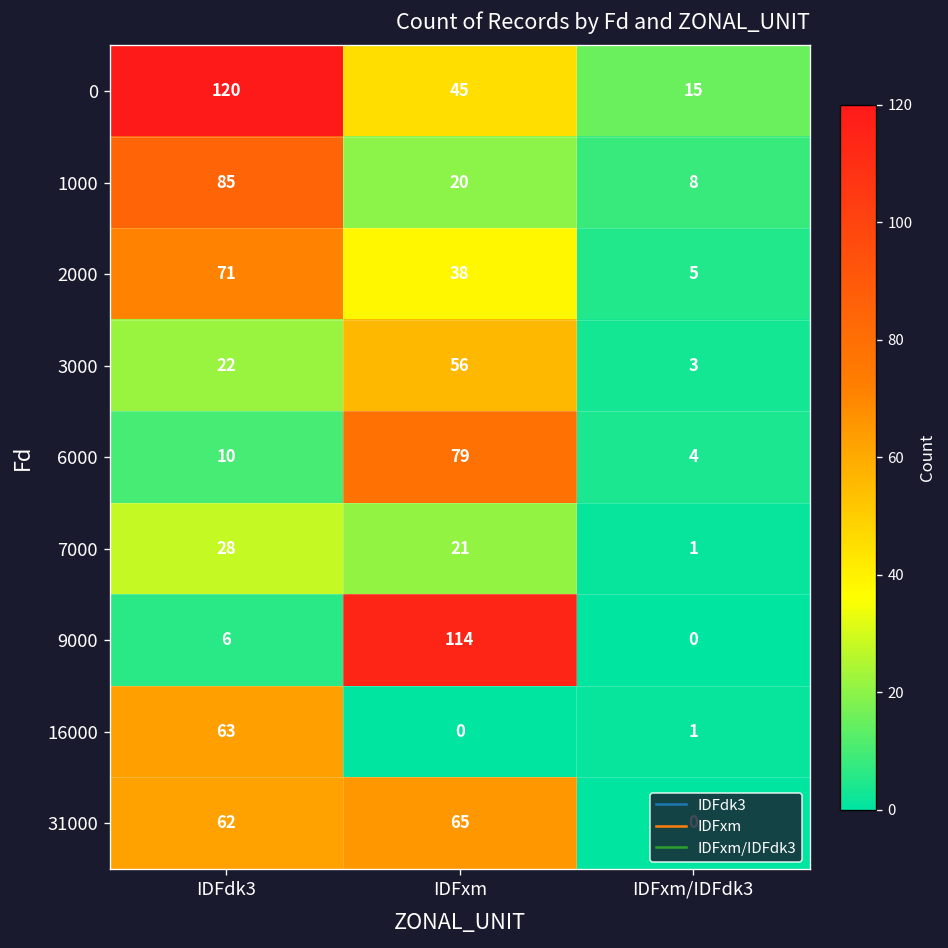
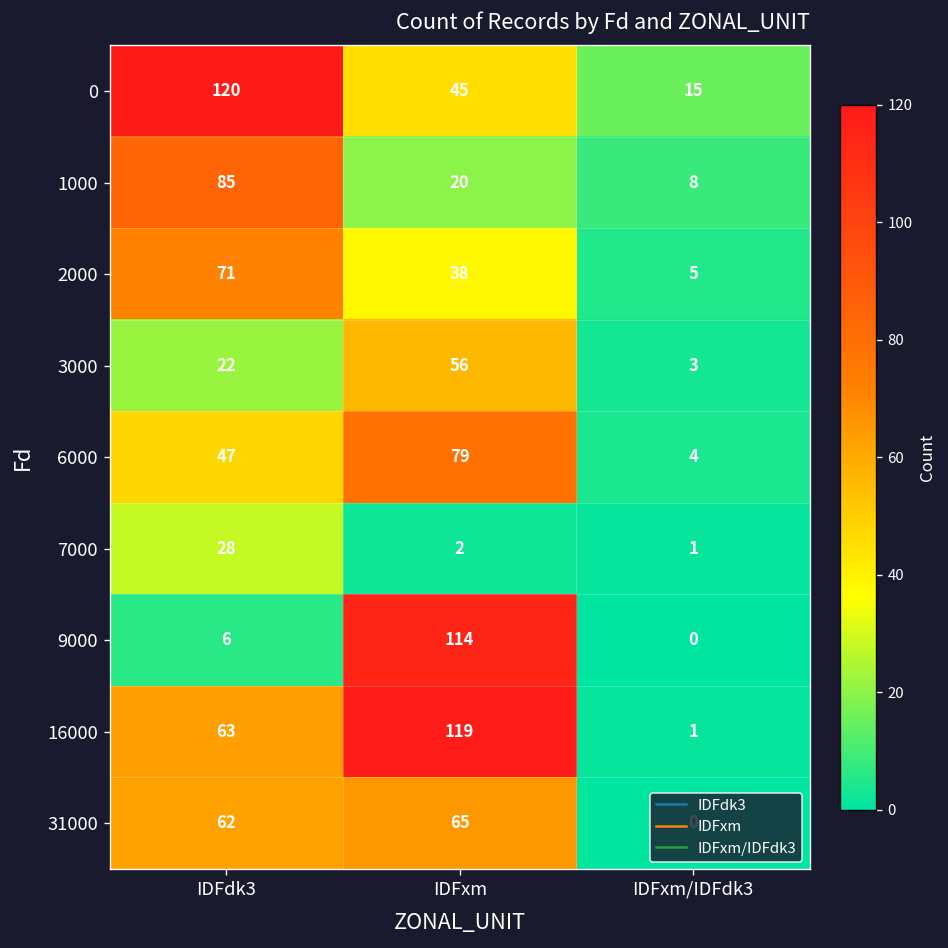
  {
    "0": {
      "IDFdk3": 120,
      "IDFxm": 45,
      "IDFxm/IDFdk3": 15
    },
    "1000": {
      "IDFdk3": 85,
      "IDFxm": 20,
      "IDFxm/IDFdk3": 8
    },
    "2000": {
      "IDFdk3": 71,
      "IDFxm": 38,
      "IDFxm/IDFdk3": 5
    },
    "3000": {
      "IDFdk3": 22,
      "IDFxm": 56,
      "IDFxm/IDFdk3": 3
    },
    "6000": {
-     "IDFdk3": 10,
+     "IDFdk3": 47,
      "IDFxm": 79,
      "IDFxm/IDFdk3": 4
    },
    "7000": {
      "IDFdk3": 28,
-     "IDFxm": 21,
+     "IDFxm": 2,
      "IDFxm/IDFdk3": 1
    },
    "9000": {
      "IDFdk3": 6,
      "IDFxm": 114,
      "IDFxm/IDFdk3": 0
    },
    "16000": {
      "IDFdk3": 63,
-     "IDFxm": 0,
+     "IDFxm": 119,
      "IDFxm/IDFdk3": 1
    },
    "31000": {
      "IDFdk3": 62,
      "IDFxm": 65
    }
  }
